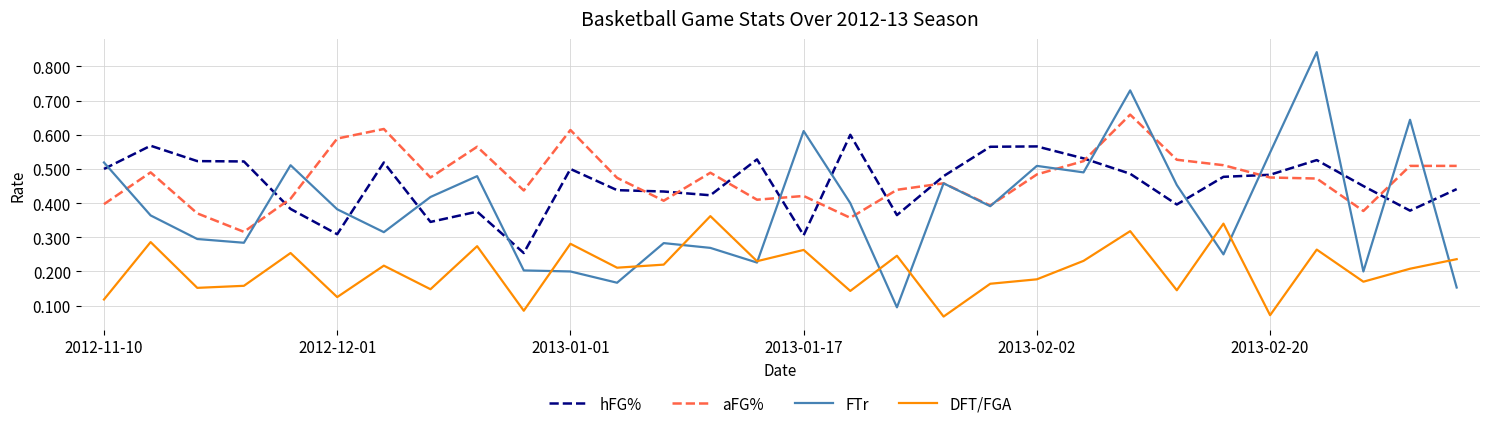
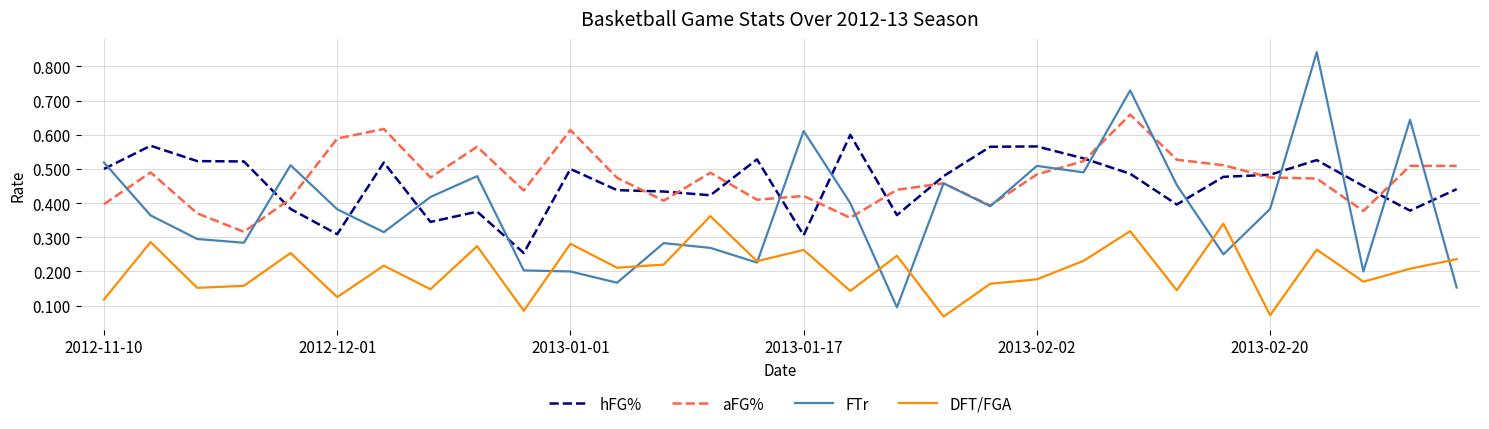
  {
    "hFG%": {
      "2012-11-10": 0.50,
      "2012-12-01": 0.31,
      "2013-01-01": 0.50,
      "2013-01-17": 0.31,
      "2013-02-02": 0.57,
      "2013-02-20": 0.48
    },
    "aFG%": {
      "2012-11-10": 0.40,
      "2012-12-01": 0.59,
      "2013-01-01": 0.61,
      "2013-01-17": 0.42,
      "2013-02-02": 0.48,
      "2013-02-20": 0.48
    },
    "FTr": {
      "2012-11-10": 0.52,
      "2012-12-01": 0.38,
      "2013-01-01": 0.20,
      "2013-01-17": 0.61,
      "2013-02-02": 0.51,
-     "2013-02-20": 0.55
+     "2013-02-20": 0.38
    },
    "DFT/FGA": {
      "2012-11-10": 0.12,
      "2012-12-01": 0.13,
      "2013-01-01": 0.28,
      "2013-01-17": 0.26,
      "2013-02-02": 0.18,
      "2013-02-20": 0.07
    }
  }
